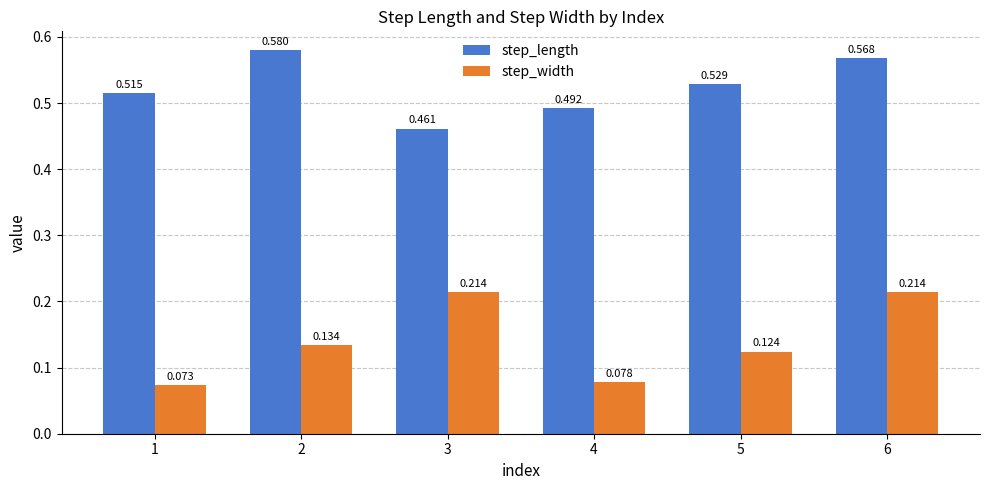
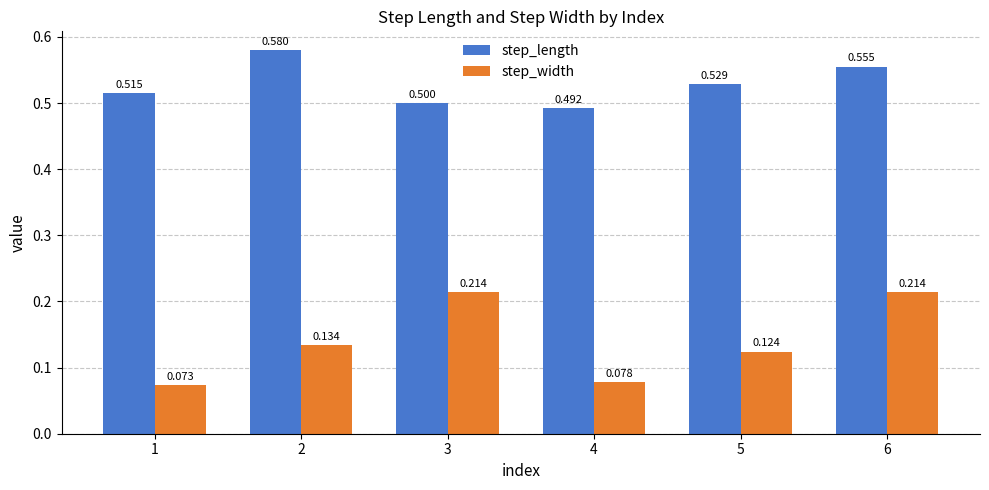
  {
    "step_length": {
      "1": 0.515,
      "2": 0.580,
-     "3": 0.461,
+     "3": 0.500,
      "4": 0.492,
      "5": 0.529,
-     "6": 0.568
+     "6": 0.555
    },
    "step_width": {
      "1": 0.073,
      "2": 0.134,
      "3": 0.214,
      "4": 0.078,
      "5": 0.124,
      "6": 0.214
    }
  }
